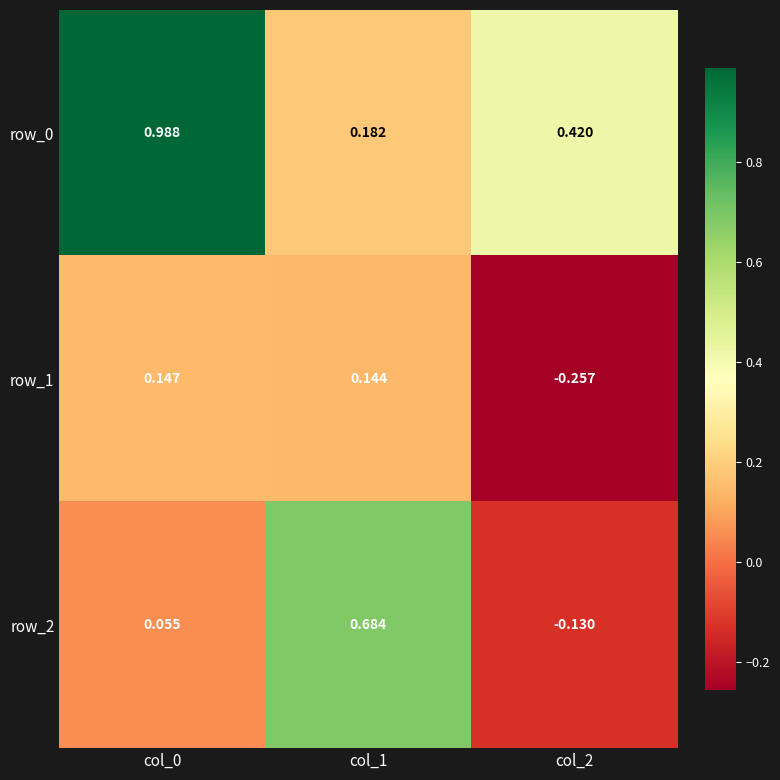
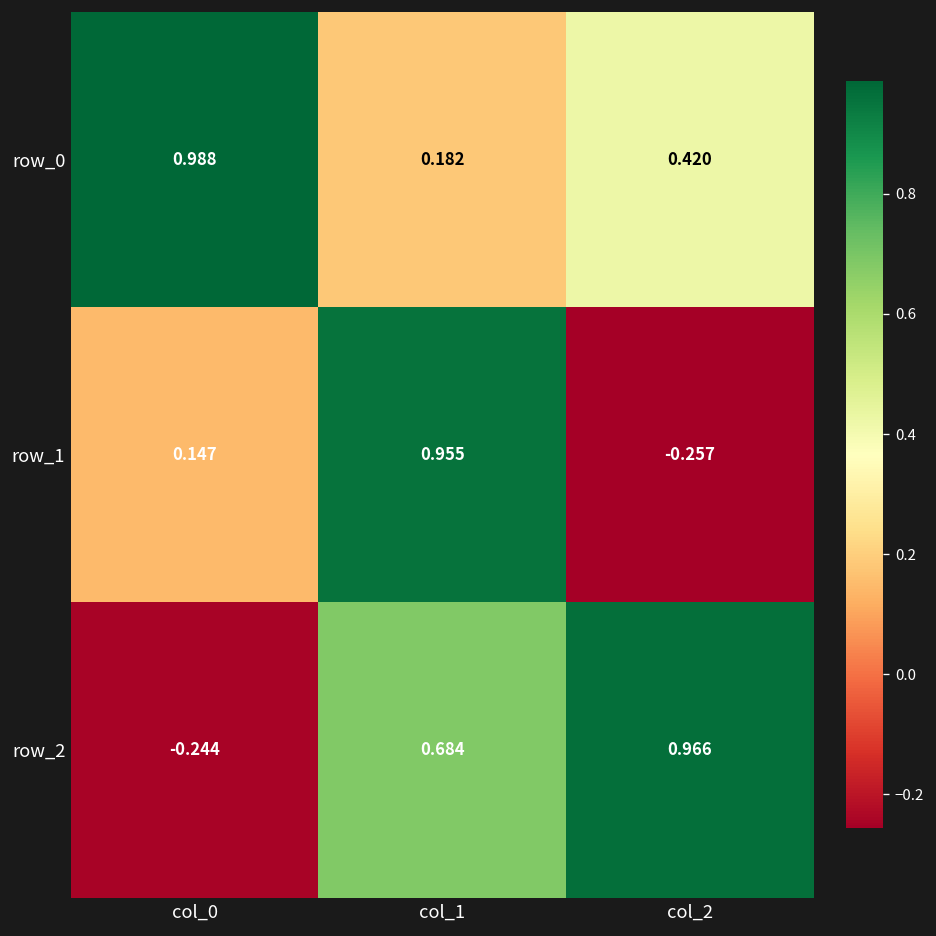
  {
    "row_0": {
      "col_0": 0.988,
      "col_1": 0.182,
      "col_2": 0.420
    },
    "row_1": {
      "col_0": 0.147,
-     "col_1": 0.144,
+     "col_1": 0.955,
      "col_2": -0.257
    },
    "row_2": {
-     "col_0": 0.055,
+     "col_0": -0.244,
      "col_1": 0.684,
-     "col_2": -0.130
+     "col_2": 0.966
    }
  }
